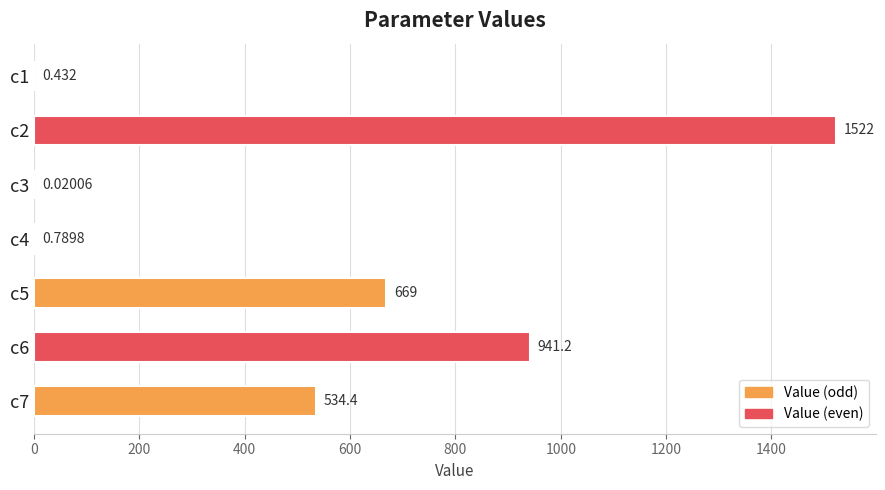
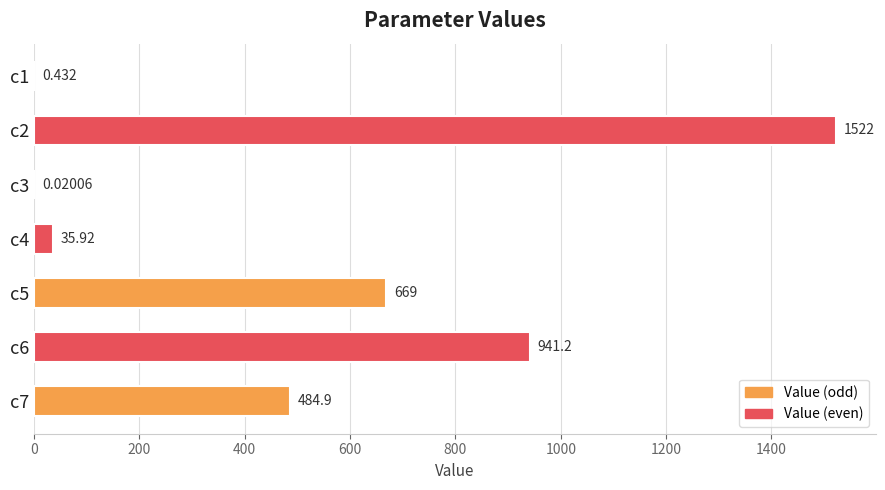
  {
    "c1": 0.432,
    "c2": 1522,
    "c3": 0.02006,
-   "c4": 0.7898,
+   "c4": 35.92,
    "c5": 669,
    "c6": 941.2,
-   "c7": 534.4
+   "c7": 484.9
  }
